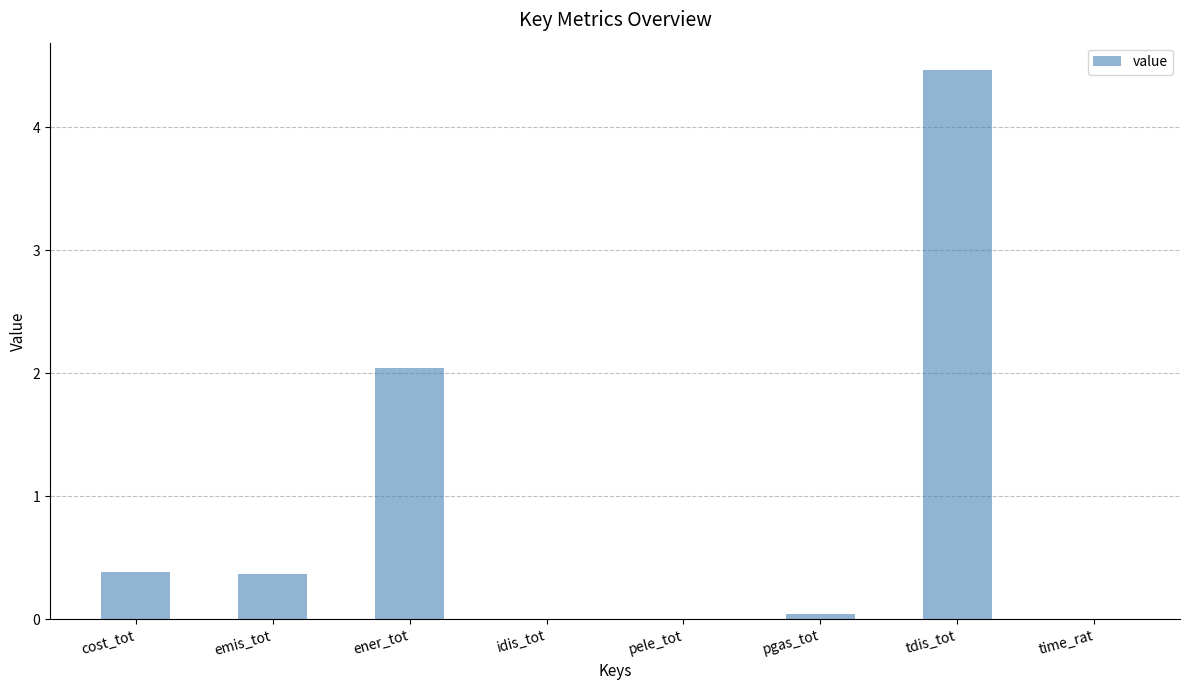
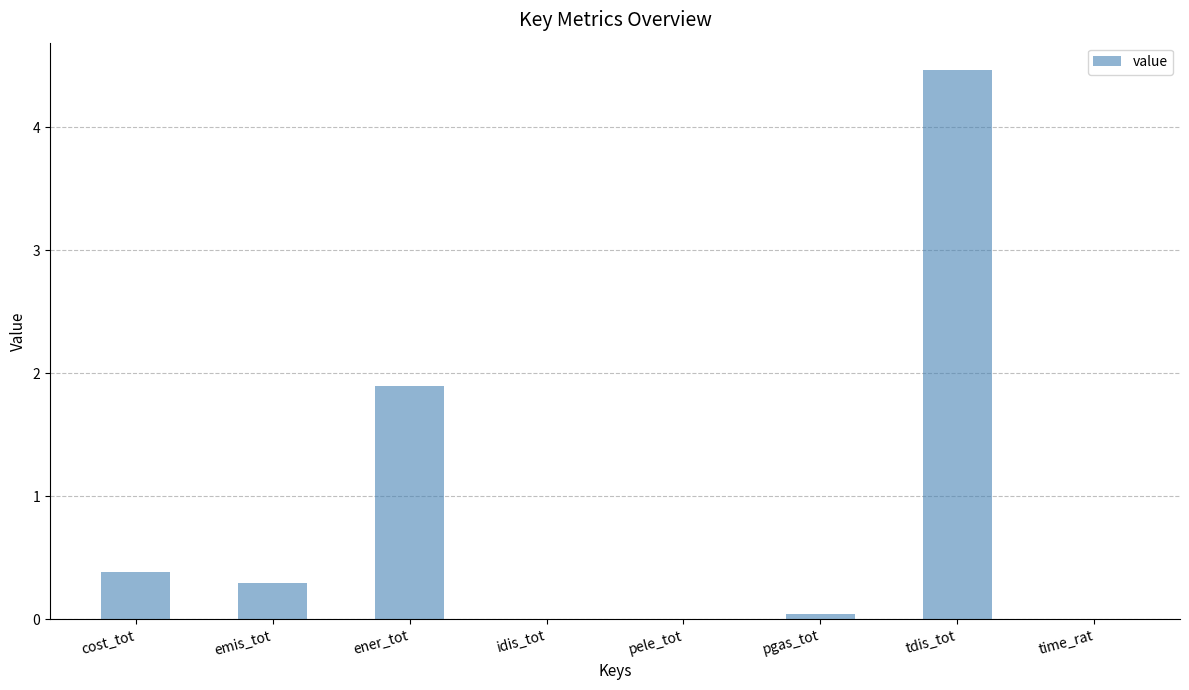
  {
    "cost_tot": 0.38,
-   "emis_tot": 0.37,
-   "ener_tot": 2.04,
+   "emis_tot": 0.29,
+   "ener_tot": 1.90,
    "idis_tot": 0.00,
    "pgas_tot": 0.04,
    "tdis_tot": 4.46
  }
